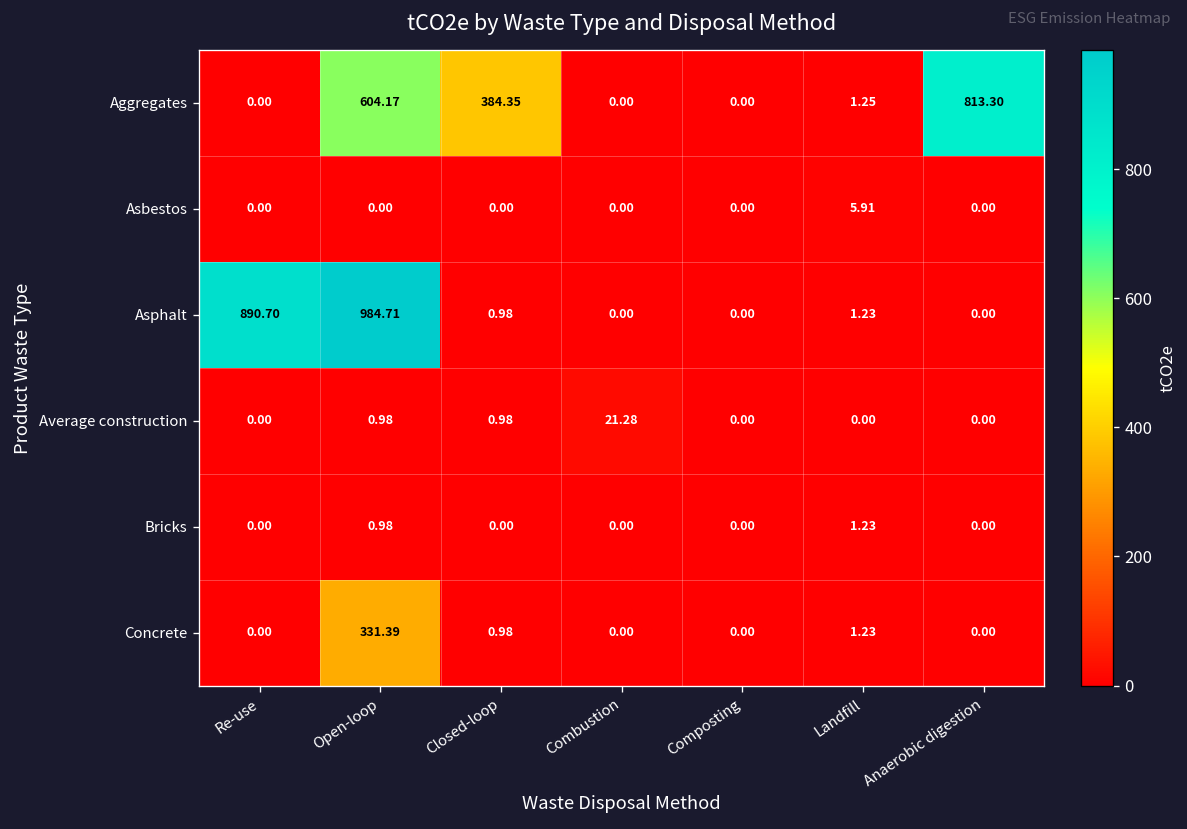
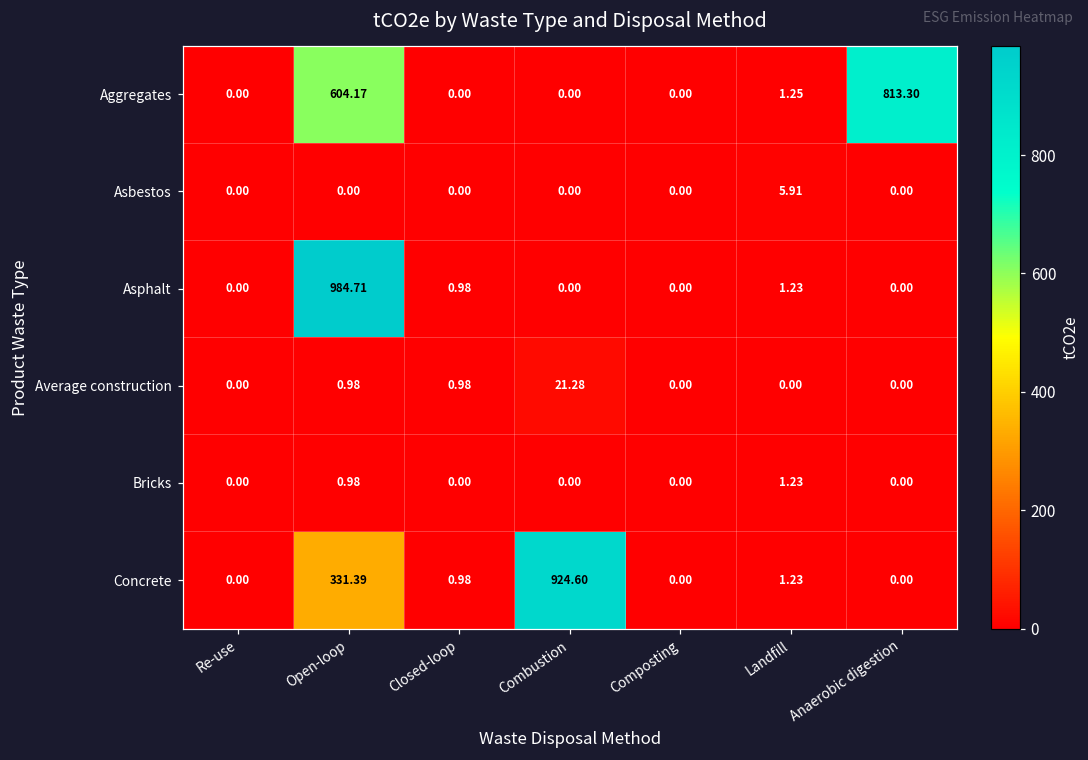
  {
    "Aggregates": {
      "Re-use": 0.00,
      "Open-loop": 604.17,
-     "Closed-loop": 384.35,
+     "Closed-loop": 0.00,
      "Combustion": 0.00,
      "Composting": 0.00,
      "Landfill": 1.25,
      "Anaerobic digestion": 813.30
    },
    "Asbestos": {
      "Re-use": 0.00,
      "Open-loop": 0.00,
      "Closed-loop": 0.00,
      "Combustion": 0.00,
      "Composting": 0.00,
      "Landfill": 5.91,
      "Anaerobic digestion": 0.00
    },
    "Asphalt": {
-     "Re-use": 890.70,
+     "Re-use": 0.00,
      "Open-loop": 984.71,
      "Closed-loop": 0.98,
      "Combustion": 0.00,
      "Composting": 0.00,
      "Landfill": 1.23,
      "Anaerobic digestion": 0.00
    },
    "Average construction": {
      "Re-use": 0.00,
      "Open-loop": 0.98,
      "Closed-loop": 0.98,
      "Combustion": 21.28,
      "Composting": 0.00,
      "Landfill": 0.00,
      "Anaerobic digestion": 0.00
    },
    "Bricks": {
      "Re-use": 0.00,
      "Open-loop": 0.98,
      "Closed-loop": 0.00,
      "Combustion": 0.00,
      "Composting": 0.00,
      "Landfill": 1.23,
      "Anaerobic digestion": 0.00
    },
    "Concrete": {
      "Re-use": 0.00,
      "Open-loop": 331.39,
      "Closed-loop": 0.98,
-     "Combustion": 0.00,
+     "Combustion": 924.60,
      "Composting": 0.00,
      "Landfill": 1.23,
      "Anaerobic digestion": 0.00
    }
  }
